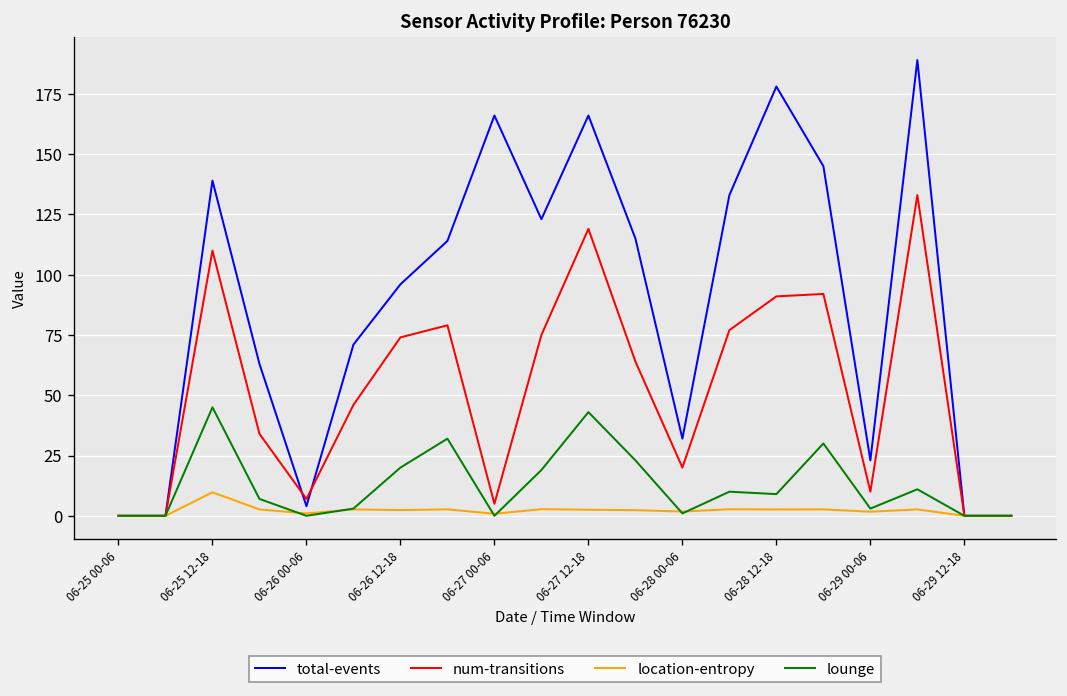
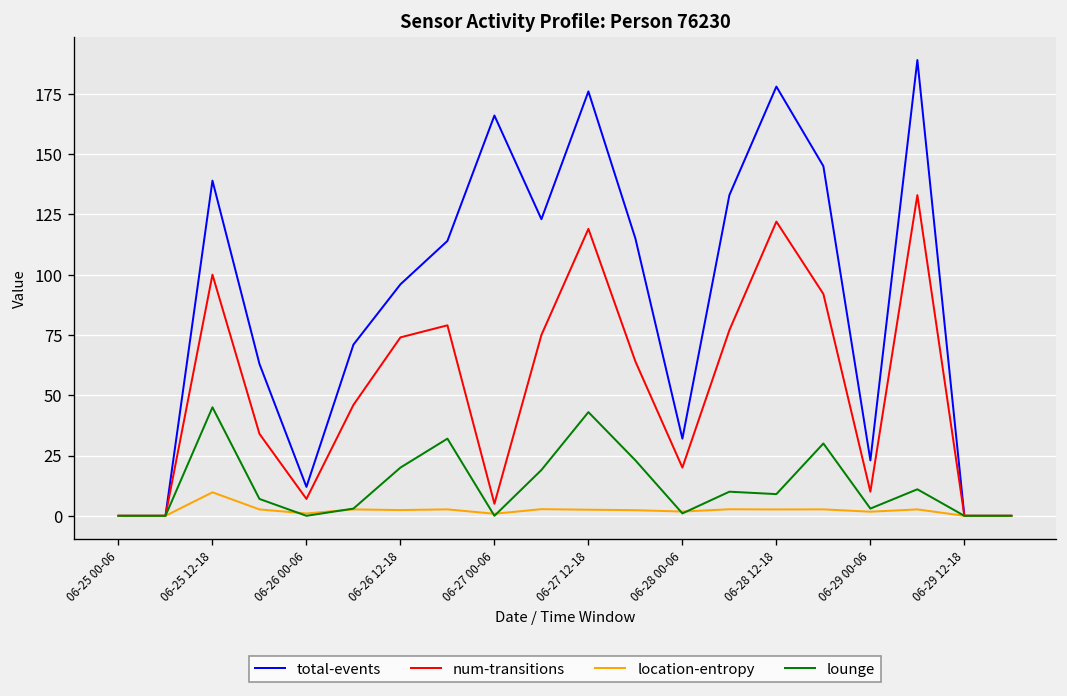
  {
    "total-events": {
      "06-25 12-18": 139,
-     "06-26 00-06": 4,
+     "06-26 00-06": 12,
      "06-26 12-18": 96,
      "06-27 00-06": 166,
-     "06-27 12-18": 166,
+     "06-27 12-18": 176,
      "06-28 00-06": 32,
      "06-28 12-18": 178,
      "06-29 00-06": 23
    },
    "num-transitions": {
-     "06-25 12-18": 110,
+     "06-25 12-18": 100,
      "06-26 00-06": 7,
      "06-26 12-18": 74,
      "06-27 00-06": 5,
      "06-27 12-18": 119,
      "06-28 00-06": 20,
-     "06-28 12-18": 91,
+     "06-28 12-18": 122,
      "06-29 00-06": 10
    },
    "location-entropy": {
      "06-25 12-18": 10,
      "06-26 12-18": 2,
      "06-27 12-18": 3,
      "06-28 12-18": 3,
      "06-29 00-06": 2
    },
    "lounge": {
      "06-25 12-18": 45,
      "06-26 12-18": 20,
      "06-27 12-18": 43,
      "06-28 12-18": 9,
      "06-29 00-06": 3
    }
  }
